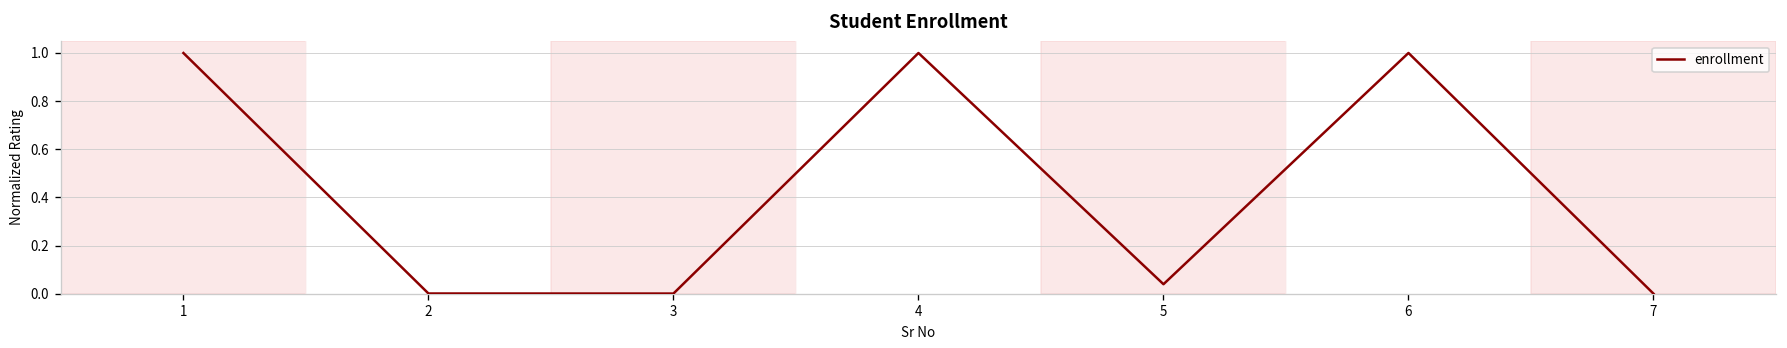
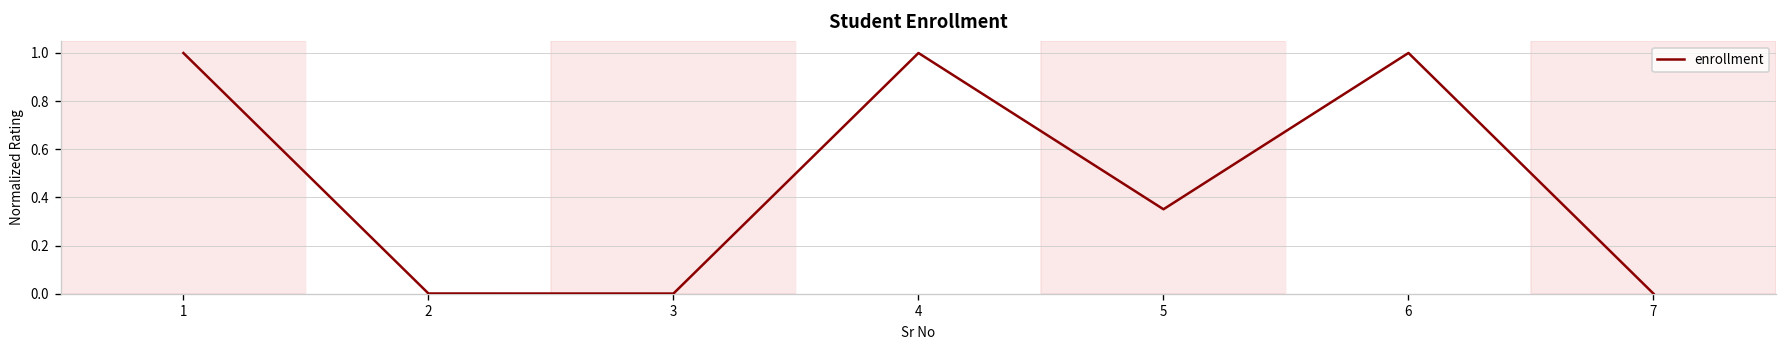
  {
    "1": 1.00,
    "2": 0.00,
    "3": 0.00,
    "4": 1.00,
-   "5": 0.04,
+   "5": 0.35,
    "6": 1.00,
    "7": 0.00
  }
